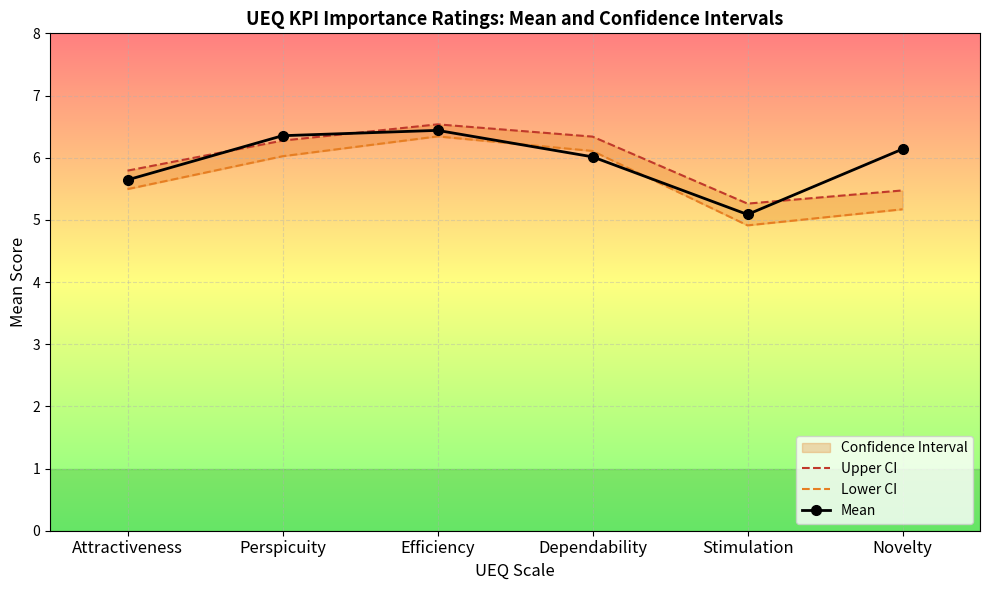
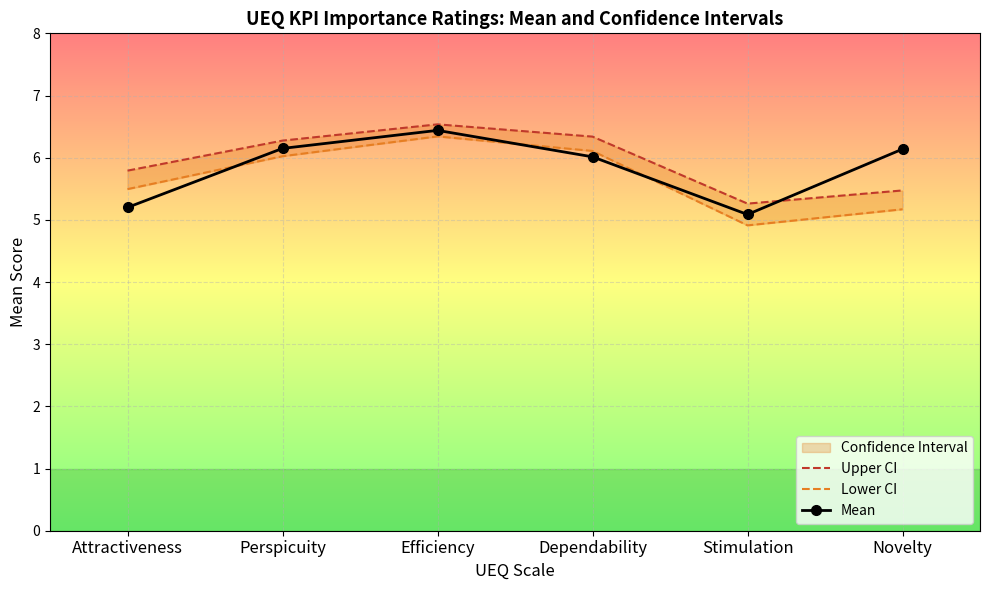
  {
    "Mean": {
-     "Attractiveness": 5.6,
-     "Perspicuity": 6.4,
+     "Attractiveness": 5.2,
+     "Perspicuity": 6.1,
      "Efficiency": 6.4,
      "Dependability": 6.0,
      "Stimulation": 5.1,
      "Novelty": 6.1
    }
  }
